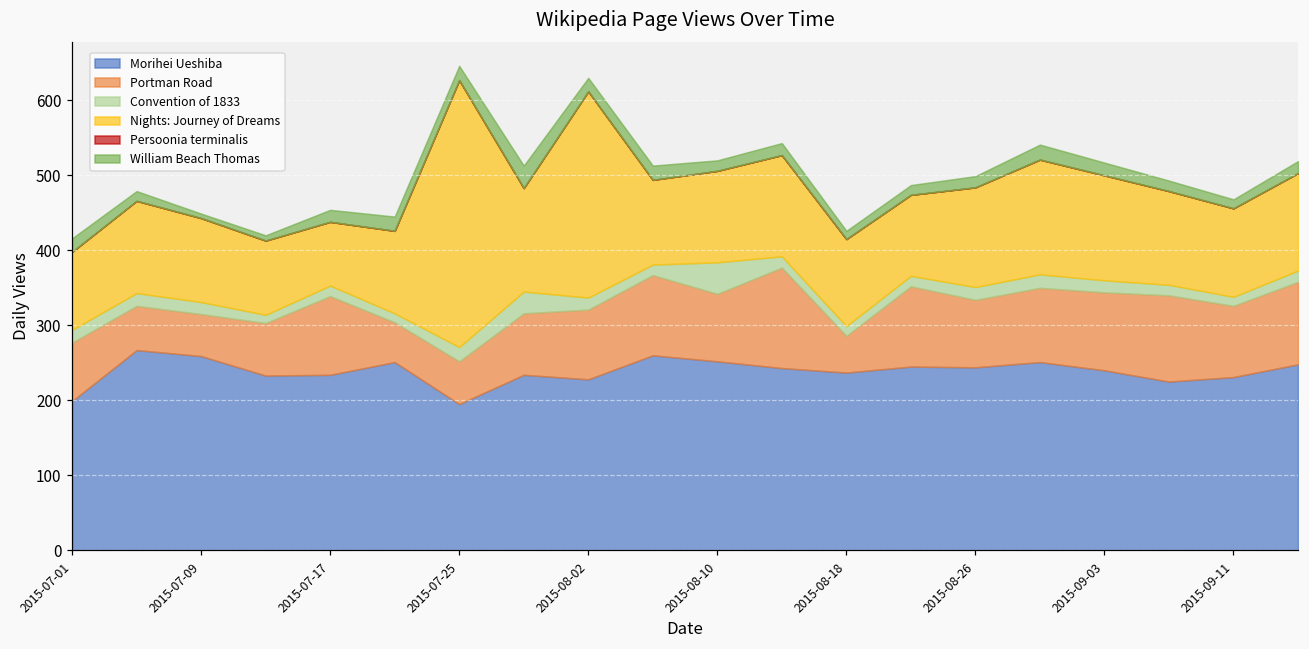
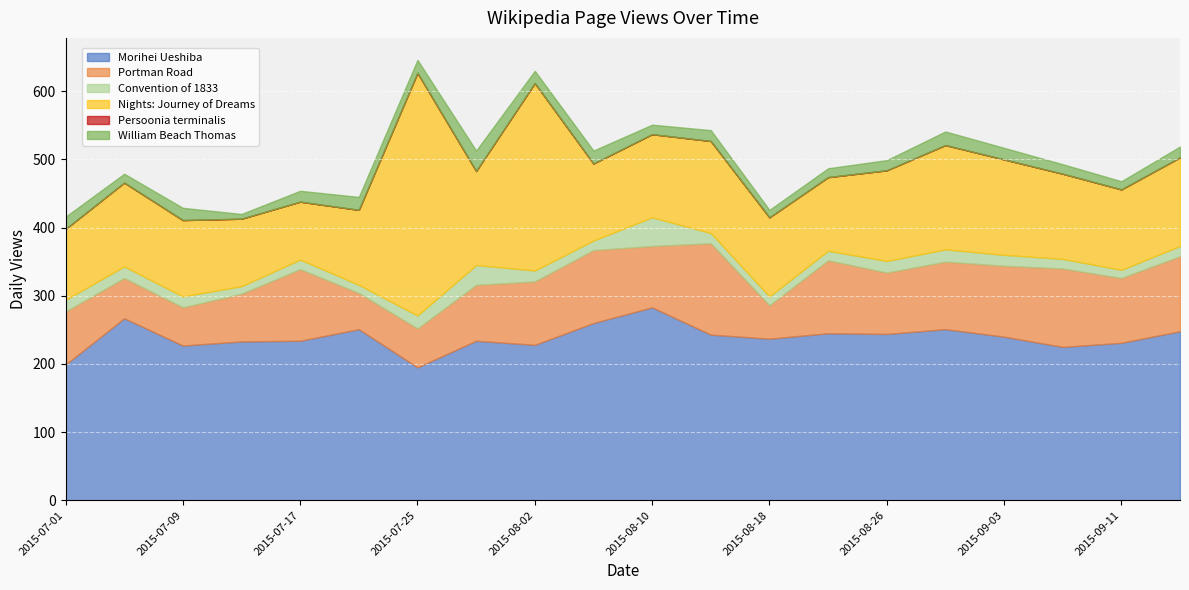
  {
    "Morihei Ueshiba": {
      "2015-07-01": 200,
-     "2015-07-09": 260,
+     "2015-07-09": 230,
      "2015-07-17": 230,
      "2015-07-25": 200,
      "2015-08-02": 230,
-     "2015-08-10": 250,
+     "2015-08-10": 280,
      "2015-08-18": 240,
      "2015-08-26": 240,
      "2015-09-03": 240,
      "2015-09-11": 230
    },
    "Portman Road": {
      "2015-07-01": 80,
      "2015-07-09": 60,
      "2015-07-17": 110,
      "2015-07-25": 60,
      "2015-08-02": 90,
      "2015-08-10": 90,
      "2015-08-18": 50,
      "2015-08-26": 90,
      "2015-09-03": 100,
      "2015-09-11": 100
    },
    "Convention of 1833": {
      "2015-07-01": 20,
      "2015-07-09": 20,
      "2015-07-17": 10,
      "2015-07-25": 20,
      "2015-08-02": 20,
      "2015-08-10": 40,
      "2015-08-18": 10,
      "2015-08-26": 20,
      "2015-09-03": 20,
      "2015-09-11": 10
    },
    "William Beach Thomas": {
      "2015-07-01": 20,
-     "2015-07-09": 10,
+     "2015-07-09": 20,
      "2015-07-17": 20,
      "2015-07-25": 20,
      "2015-08-02": 20,
      "2015-08-10": 10,
      "2015-08-18": 10,
      "2015-08-26": 20,
      "2015-09-03": 20,
      "2015-09-11": 10
    }
  }
